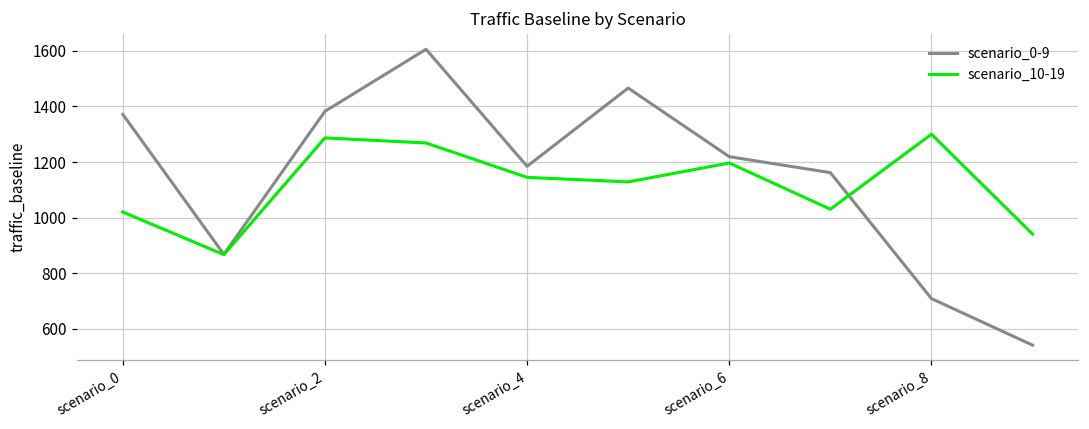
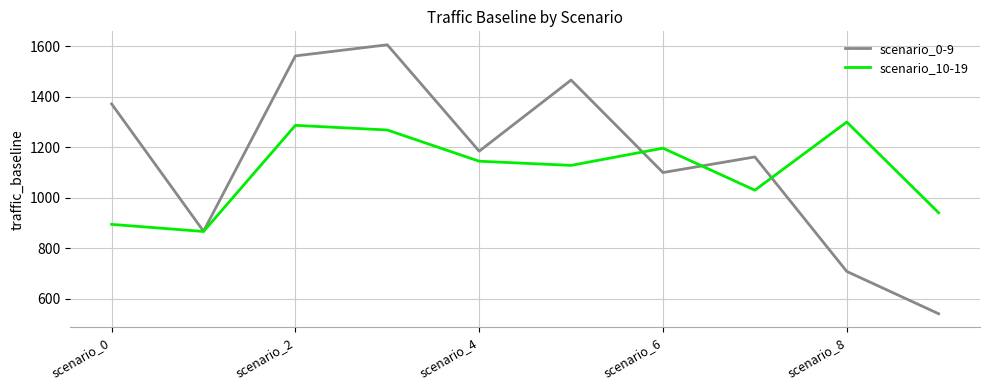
  {
    "scenario_0-9": {
      "scenario_0": 1370,
-     "scenario_2": 1380,
+     "scenario_2": 1560,
      "scenario_4": 1180,
-     "scenario_6": 1220,
+     "scenario_6": 1100,
      "scenario_8": 710
    },
    "scenario_10-19": {
-     "scenario_0": 1020,
+     "scenario_0": 890,
      "scenario_2": 1290,
      "scenario_4": 1140,
      "scenario_6": 1200,
      "scenario_8": 1300
    }
  }
